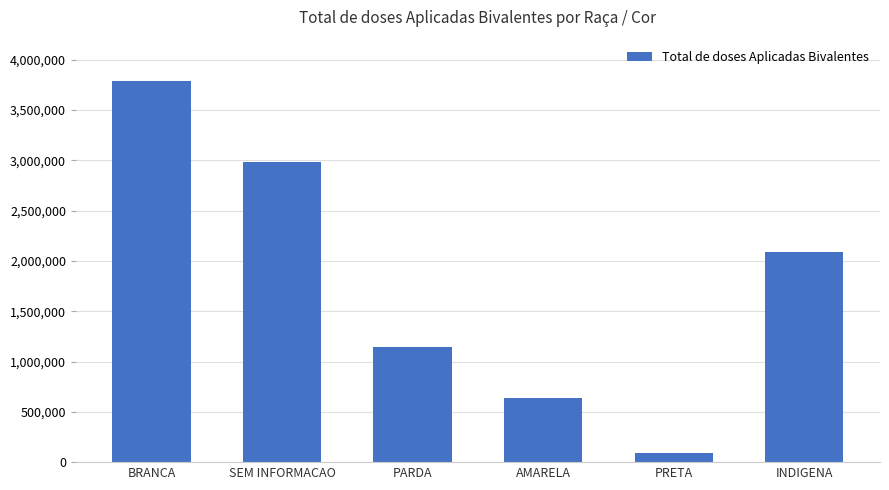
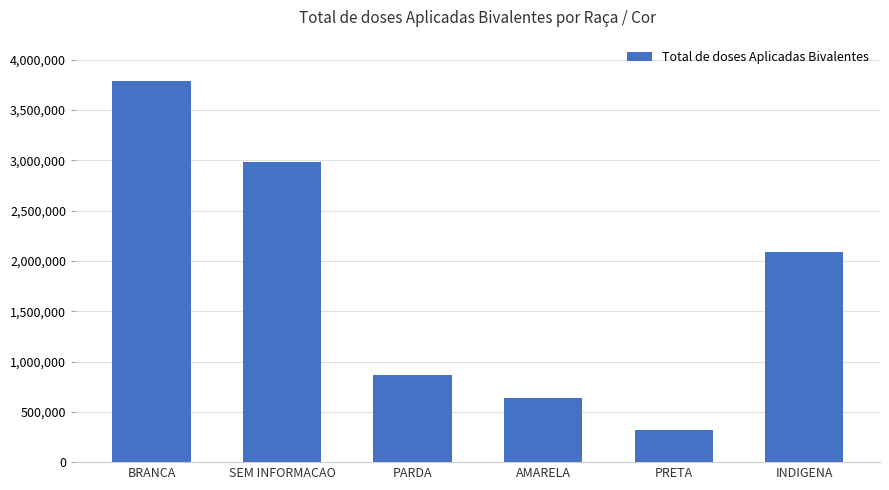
  {
    "BRANCA": "3,790,000",
    "SEM INFORMACAO": "2,990,000",
-   "PARDA": "1,140,000",
+   "PARDA": "860,000",
    "AMARELA": "640,000",
-   "PRETA": "90,000",
+   "PRETA": "320,000",
    "INDIGENA": "2,090,000"
  }
